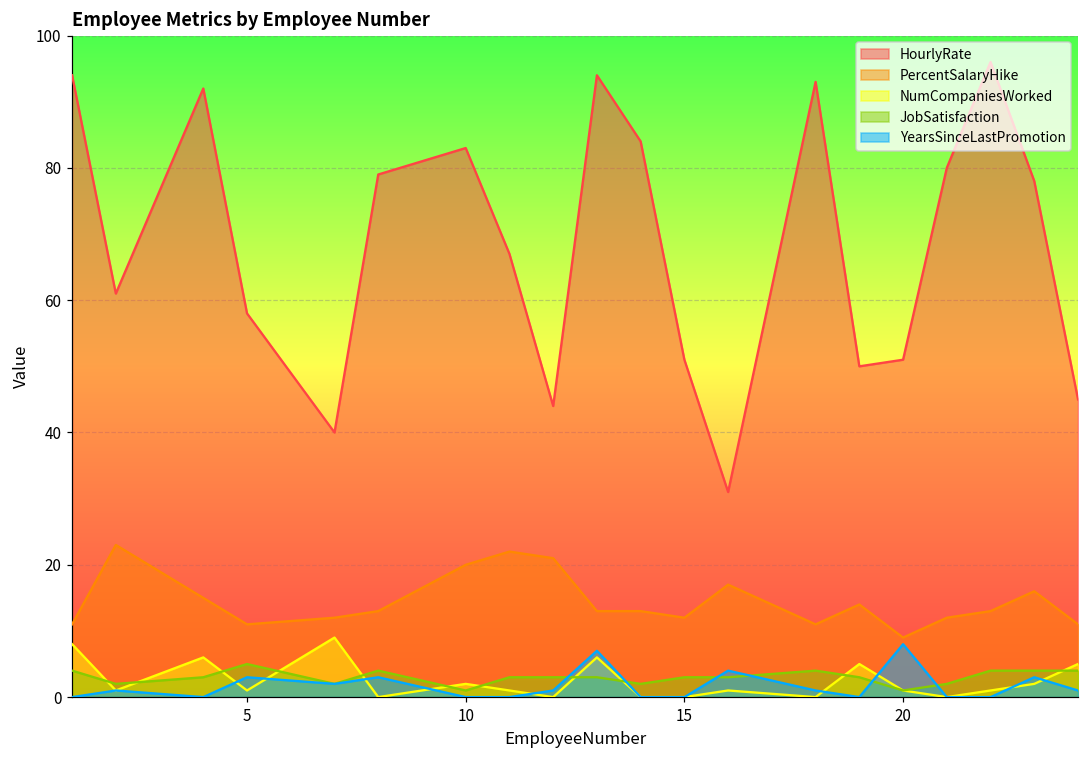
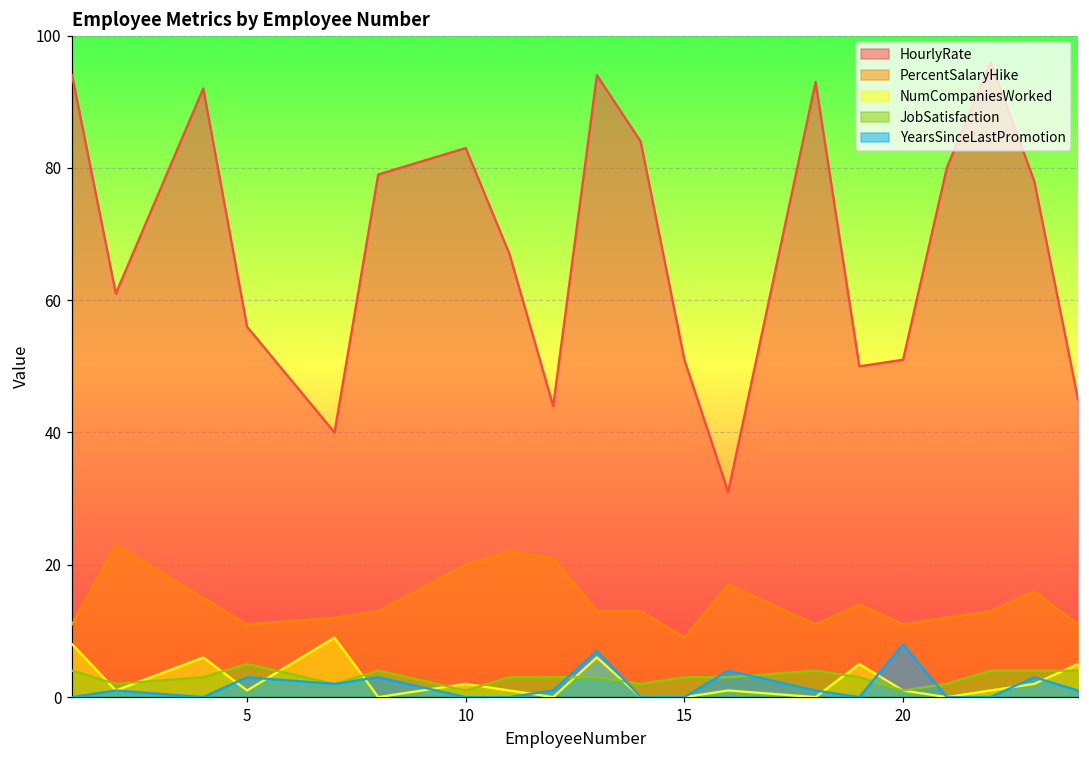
  {
    "HourlyRate": {
-     "5": 58,
+     "5": 56,
      "10": 83,
      "15": 51,
      "20": 51
    },
    "PercentSalaryHike": {
      "5": 11,
      "10": 20,
-     "15": 12,
-     "20": 9
+     "15": 9,
+     "20": 11
    },
    "NumCompaniesWorked": {
      "5": 1,
      "10": 2
    },
    "JobSatisfaction": {
      "5": 5,
      "10": 1,
      "15": 3
    },
    "YearsSinceLastPromotion": {
      "5": 3,
      "10": 0,
      "20": 8
    }
  }
